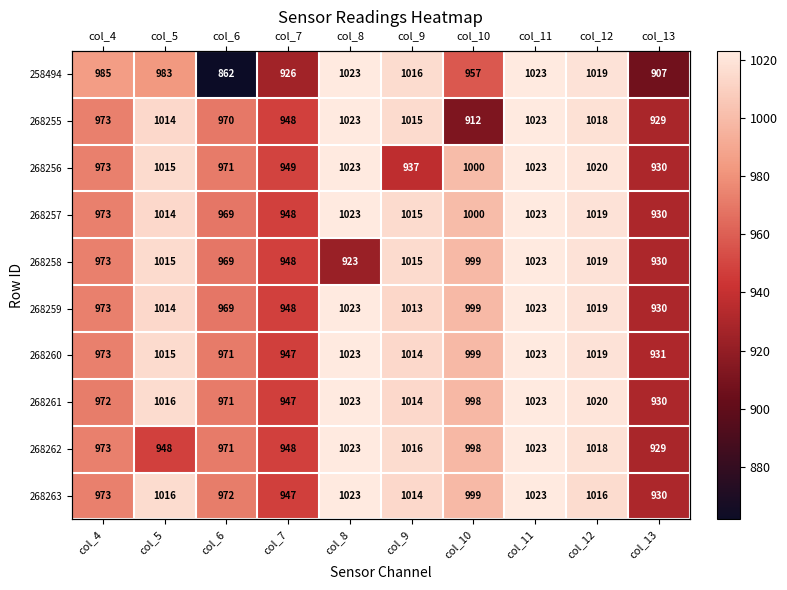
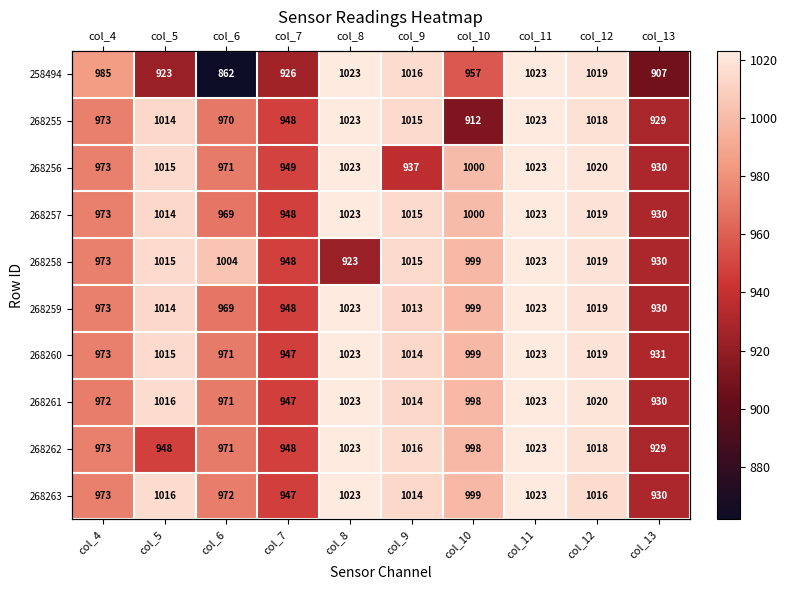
  {
    "258494": {
      "col_4": 985,
-     "col_5": 983,
+     "col_5": 923,
      "col_6": 862,
      "col_7": 926,
      "col_8": 1023,
      "col_9": 1016,
      "col_10": 957,
      "col_11": 1023,
      "col_12": 1019,
      "col_13": 907
    },
    "268255": {
      "col_4": 973,
      "col_5": 1014,
      "col_6": 970,
      "col_7": 948,
      "col_8": 1023,
      "col_9": 1015,
      "col_10": 912,
      "col_11": 1023,
      "col_12": 1018,
      "col_13": 929
    },
    "268256": {
      "col_4": 973,
      "col_5": 1015,
      "col_6": 971,
      "col_7": 949,
      "col_8": 1023,
      "col_9": 937,
      "col_10": 1000,
      "col_11": 1023,
      "col_12": 1020,
      "col_13": 930
    },
    "268257": {
      "col_4": 973,
      "col_5": 1014,
      "col_6": 969,
      "col_7": 948,
      "col_8": 1023,
      "col_9": 1015,
      "col_10": 1000,
      "col_11": 1023,
      "col_12": 1019,
      "col_13": 930
    },
    "268258": {
      "col_4": 973,
      "col_5": 1015,
-     "col_6": 969,
+     "col_6": 1004,
      "col_7": 948,
      "col_8": 923,
      "col_9": 1015,
      "col_10": 999,
      "col_11": 1023,
      "col_12": 1019,
      "col_13": 930
    },
    "268259": {
      "col_4": 973,
      "col_5": 1014,
      "col_6": 969,
      "col_7": 948,
      "col_8": 1023,
      "col_9": 1013,
      "col_10": 999,
      "col_11": 1023,
      "col_12": 1019,
      "col_13": 930
    },
    "268260": {
      "col_4": 973,
      "col_5": 1015,
      "col_6": 971,
      "col_7": 947,
      "col_8": 1023,
      "col_9": 1014,
      "col_10": 999,
      "col_11": 1023,
      "col_12": 1019,
      "col_13": 931
    },
    "268261": {
      "col_4": 972,
      "col_5": 1016,
      "col_6": 971,
      "col_7": 947,
      "col_8": 1023,
      "col_9": 1014,
      "col_10": 998,
      "col_11": 1023,
      "col_12": 1020,
      "col_13": 930
    },
    "268262": {
      "col_4": 973,
      "col_5": 948,
      "col_6": 971,
      "col_7": 948,
      "col_8": 1023,
      "col_9": 1016,
      "col_10": 998,
      "col_11": 1023,
      "col_12": 1018,
      "col_13": 929
    },
    "268263": {
      "col_4": 973,
      "col_5": 1016,
      "col_6": 972,
      "col_7": 947,
      "col_8": 1023,
      "col_9": 1014,
      "col_10": 999,
      "col_11": 1023,
      "col_12": 1016,
      "col_13": 930
    }
  }
